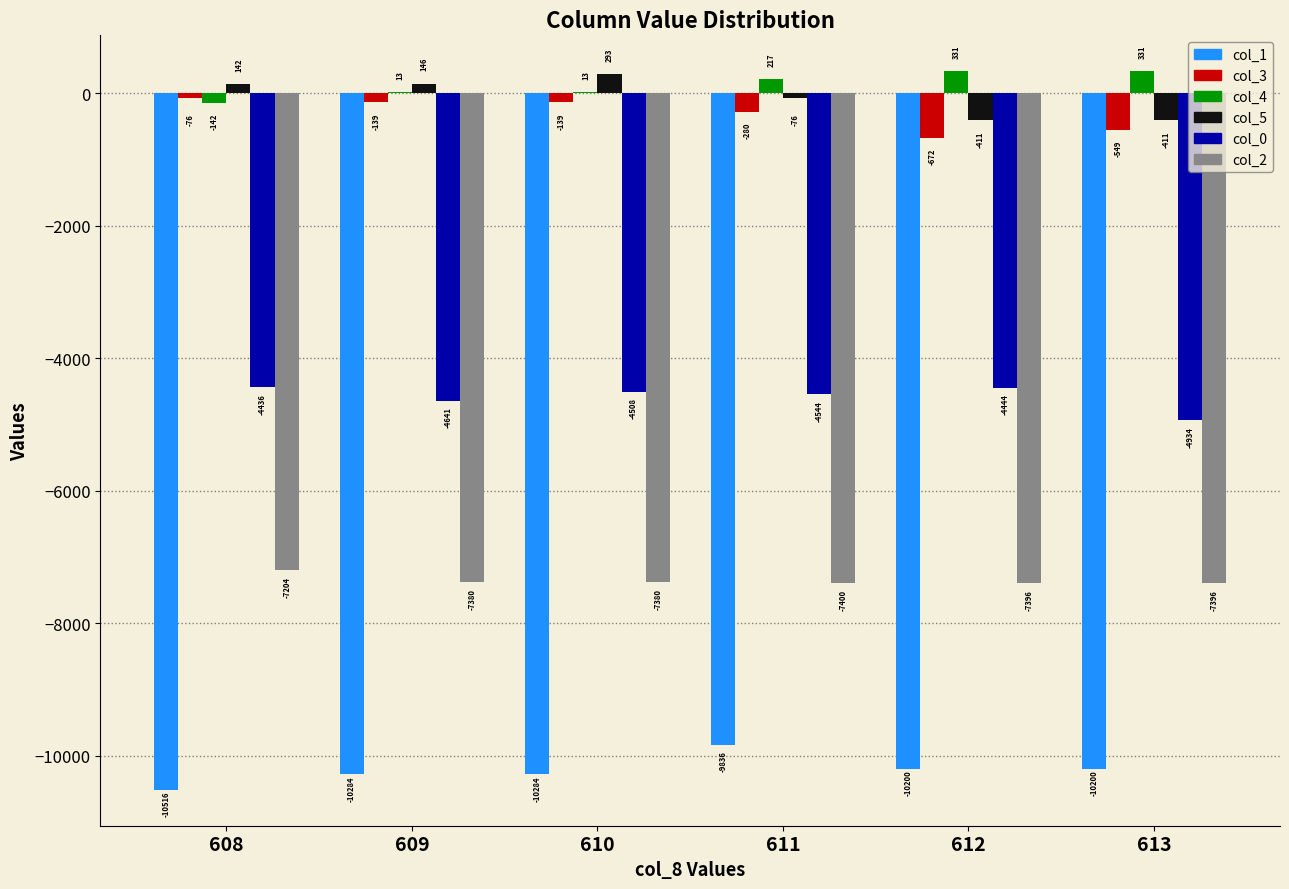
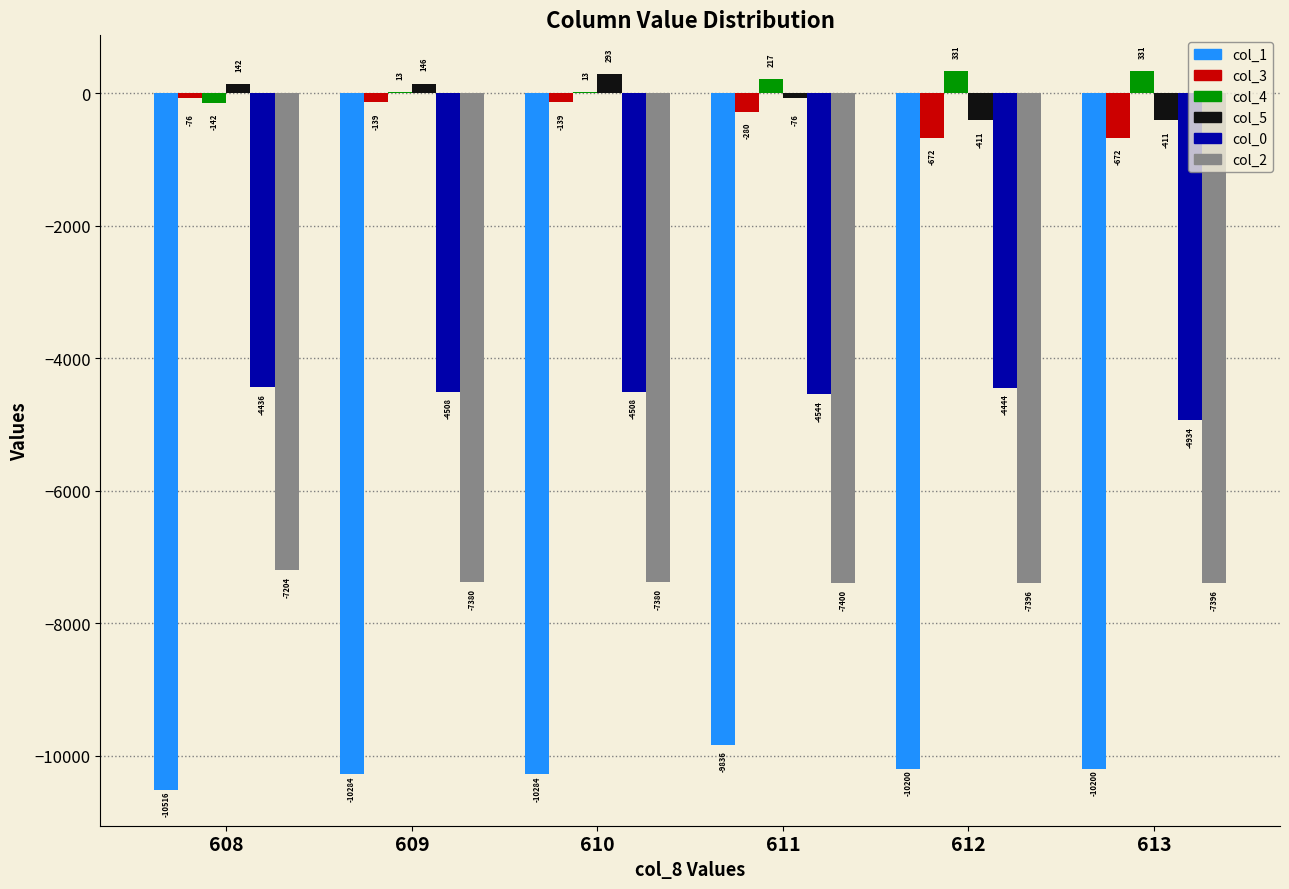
  {
    "col_1": {
      "608": -10516,
      "609": -10284,
      "610": -10284,
      "611": -9836,
      "612": -10200,
      "613": -10200
    },
    "col_3": {
      "608": -76,
      "609": -139,
      "610": -139,
      "611": -280,
      "612": -672,
-     "613": -549
+     "613": -672
    },
    "col_4": {
      "608": -142,
      "609": 13,
      "610": 13,
      "611": 217,
      "612": 331,
      "613": 331
    },
    "col_5": {
      "608": 142,
      "609": 146,
      "610": 293,
      "611": -76,
      "612": -411,
      "613": -411
    },
    "col_0": {
      "608": -4436,
-     "609": -4641,
+     "609": -4508,
      "610": -4508,
      "611": -4544,
      "612": -4444,
      "613": -4934
    },
    "col_2": {
      "608": -7204,
      "609": -7380,
      "610": -7380,
      "611": -7400,
      "612": -7396,
      "613": -7396
    }
  }
